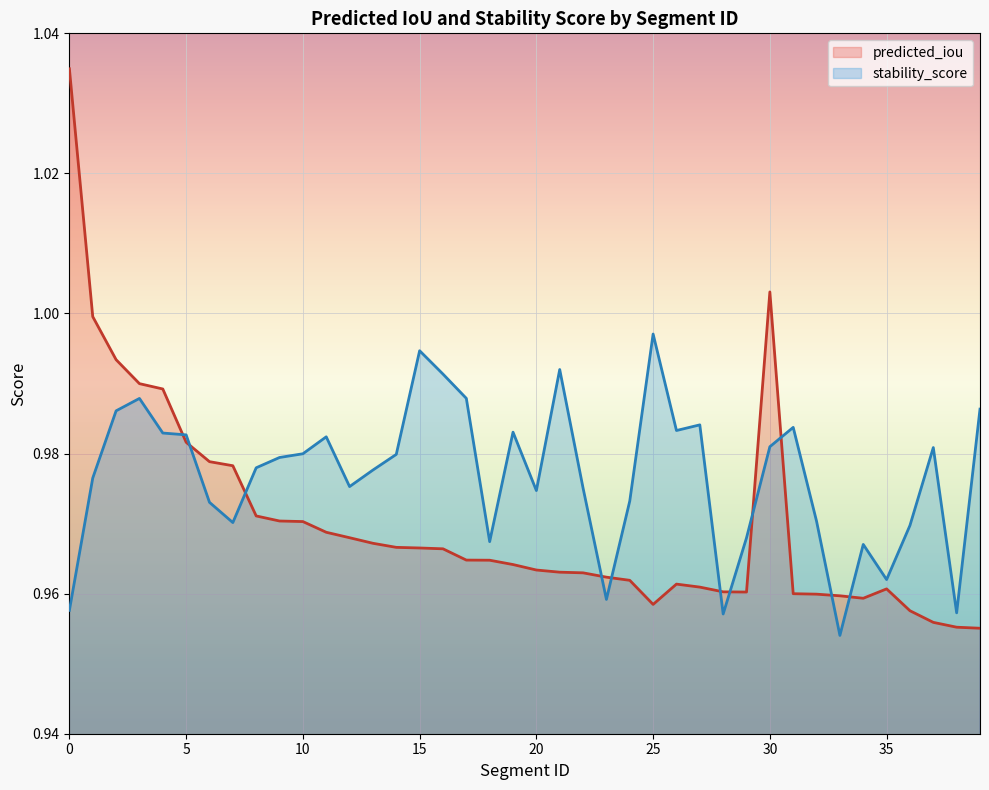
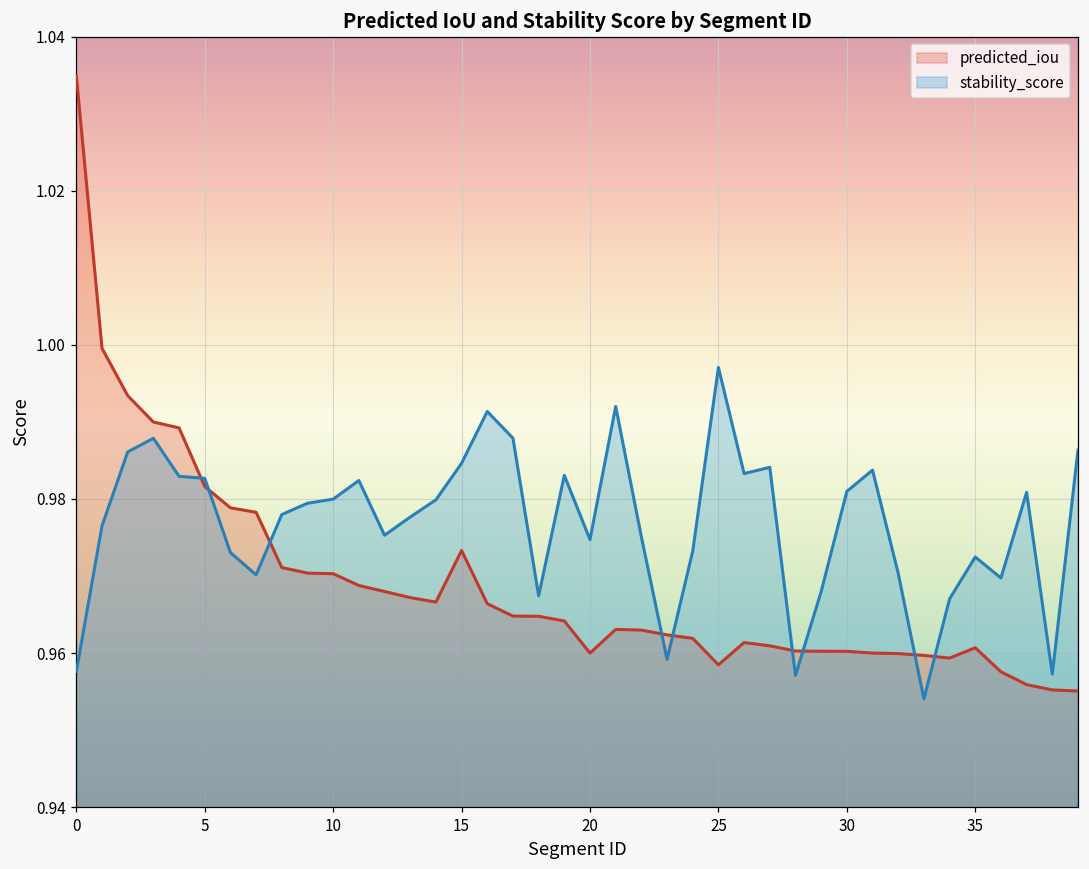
  {
    "predicted_iou": {
      "0": 1.035,
      "5": 0.982,
      "10": 0.970,
-     "15": 0.967,
-     "20": 0.963,
+     "15": 0.973,
+     "20": 0.960,
      "25": 0.958,
-     "30": 1.003,
+     "30": 0.960,
      "35": 0.961
    },
    "stability_score": {
      "0": 0.958,
      "5": 0.983,
      "10": 0.980,
-     "15": 0.995,
+     "15": 0.985,
      "20": 0.975,
      "25": 0.997,
      "30": 0.981,
-     "35": 0.962
+     "35": 0.972
    }
  }
